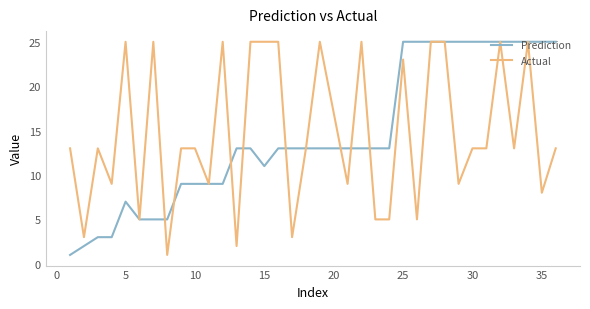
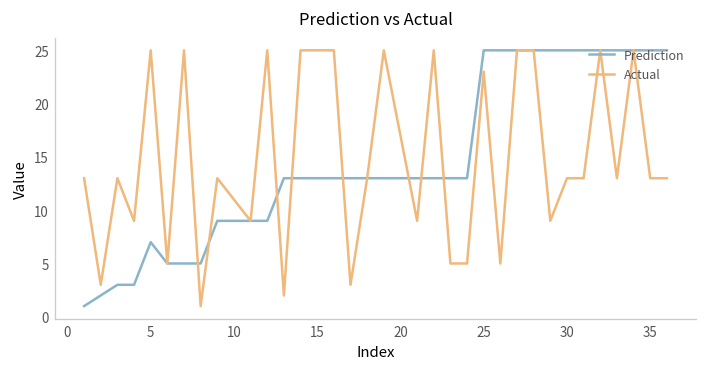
  {
    "Prediction": {
      "5": 7,
      "10": 9,
-     "15": 11,
+     "15": 13,
      "20": 13,
      "25": 25,
      "30": 25,
      "35": 25
    },
    "Actual": {
      "5": 25,
-     "10": 13,
+     "10": 11,
      "15": 25,
      "20": 17,
      "25": 23,
      "30": 13,
-     "35": 8
+     "35": 13
    }
  }
